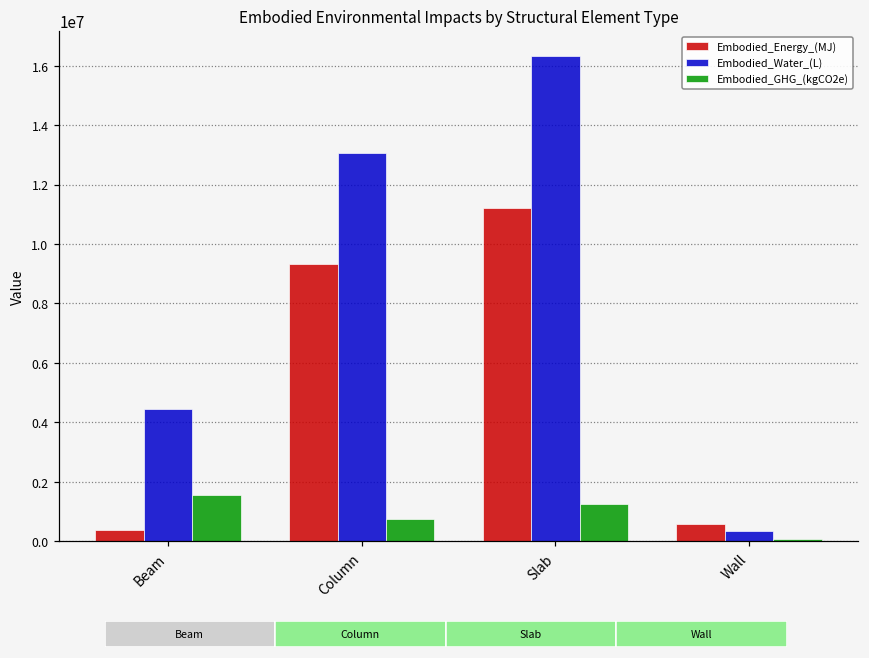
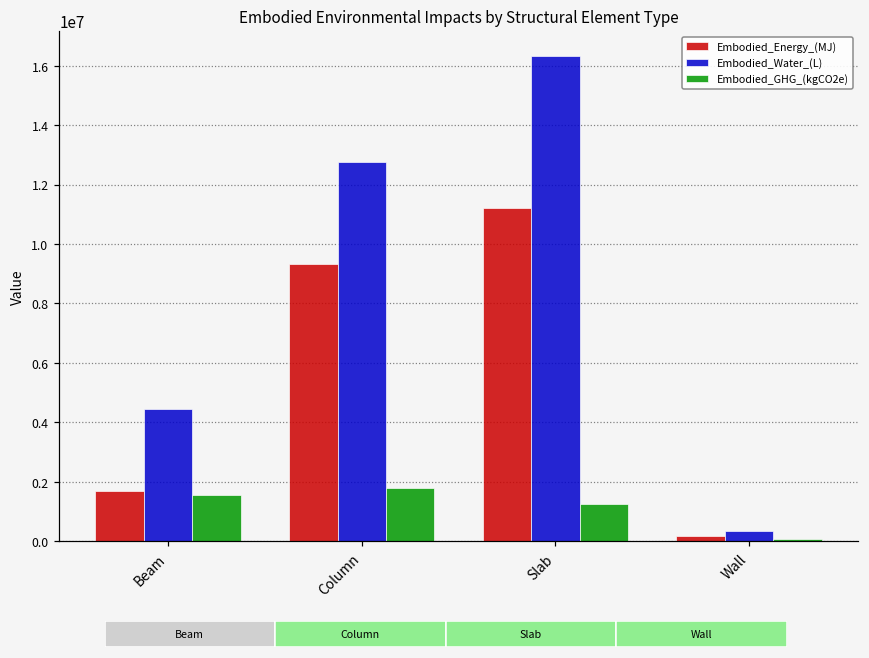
  {
    "Embodied_Energy_(MJ)": {
-     "Beam": 400000,
+     "Beam": 1700000,
      "Column": 9300000,
      "Slab": 11200000,
-     "Wall": 600000
+     "Wall": 200000
    },
    "Embodied_Water_(L)": {
      "Beam": 4400000,
-     "Column": 13100000,
+     "Column": 12700000,
      "Slab": 16300000,
      "Wall": 300000
    },
    "Embodied_GHG_(kgCO2e)": {
      "Beam": 1500000,
-     "Column": 700000,
+     "Column": 1800000,
      "Slab": 1300000
    }
  }
